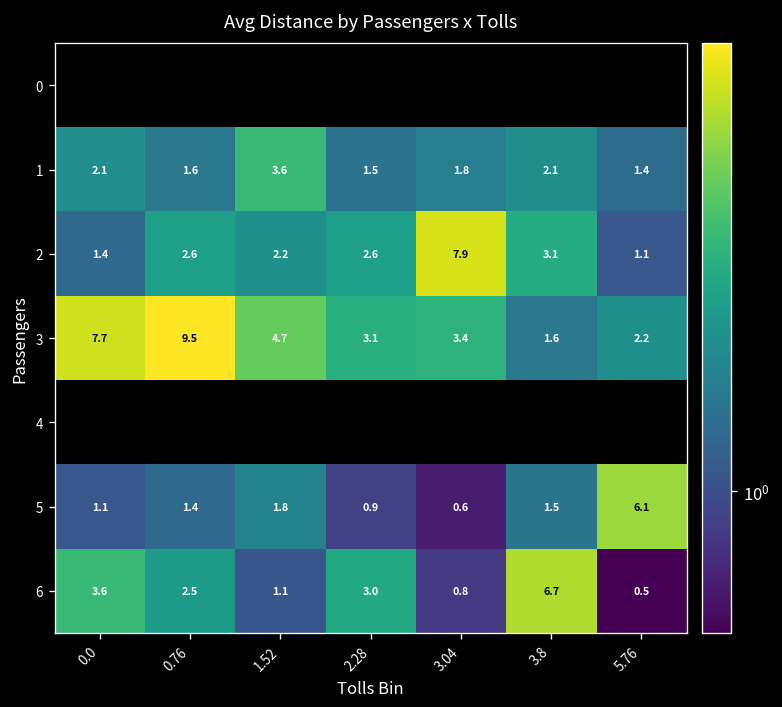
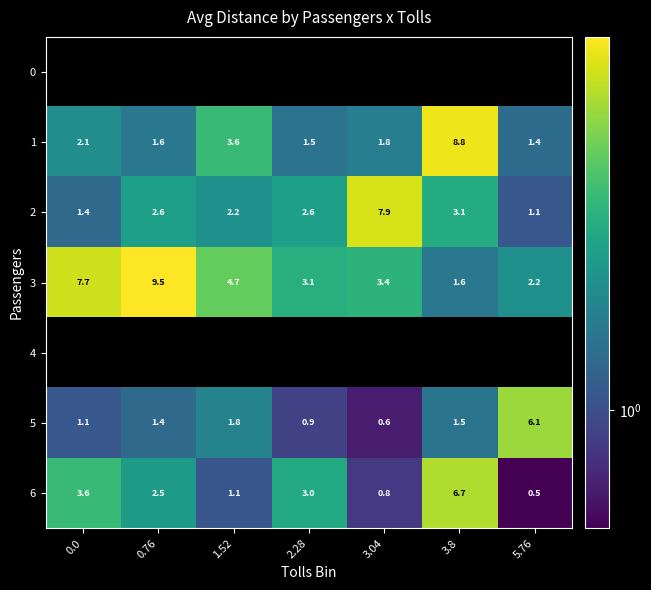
  {
    "1": {
      "0.0": 2.1,
      "0.76": 1.6,
      "1.52": 3.6,
      "2.28": 1.5,
      "3.04": 1.8,
-     "3.8": 2.1,
+     "3.8": 8.8,
      "5.76": 1.4
    },
    "2": {
      "0.0": 1.4,
      "0.76": 2.6,
      "1.52": 2.2,
      "2.28": 2.6,
      "3.04": 7.9,
      "3.8": 3.1,
      "5.76": 1.1
    },
    "3": {
      "0.0": 7.7,
      "0.76": 9.5,
      "1.52": 4.7,
      "2.28": 3.1,
      "3.04": 3.4,
      "3.8": 1.6,
      "5.76": 2.2
    },
    "5": {
      "0.0": 1.1,
      "0.76": 1.4,
      "1.52": 1.8,
      "2.28": 0.9,
      "3.04": 0.6,
      "3.8": 1.5,
      "5.76": 6.1
    },
    "6": {
      "0.0": 3.6,
      "0.76": 2.5,
      "1.52": 1.1,
      "2.28": 3.0,
      "3.04": 0.8,
      "3.8": 6.7,
      "5.76": 0.5
    }
  }
